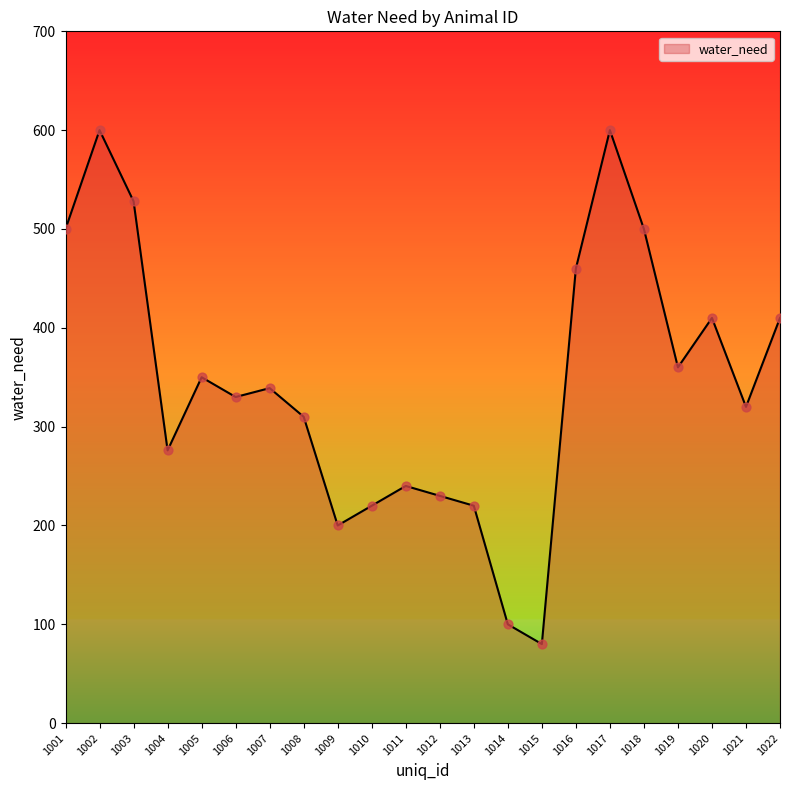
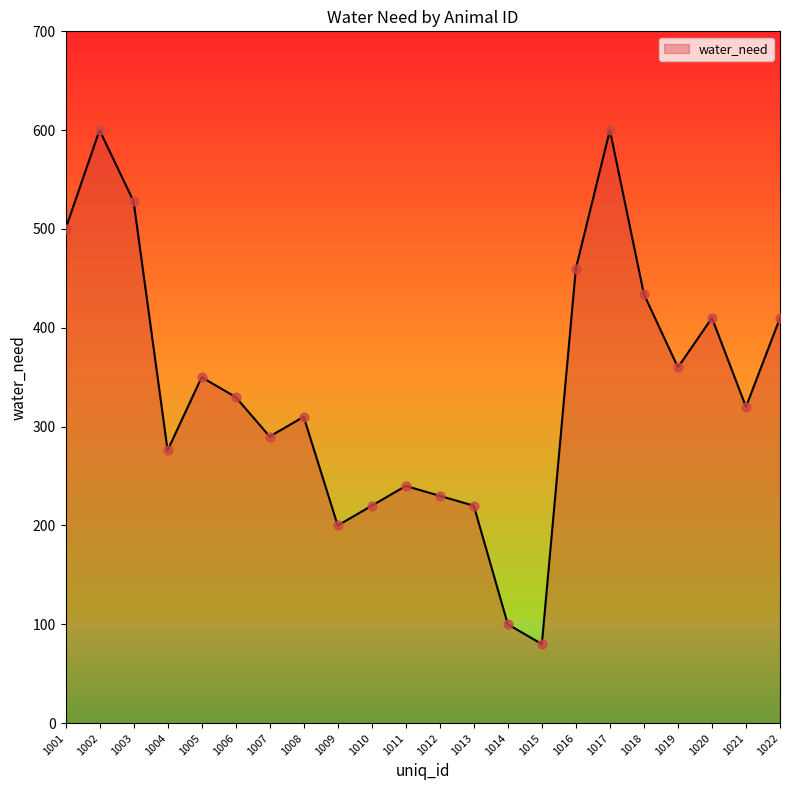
  {
    "1001": 500,
    "1002": 600,
    "1003": 530,
    "1004": 280,
    "1005": 350,
    "1006": 330,
-   "1007": 340,
+   "1007": 290,
    "1008": 310,
    "1009": 200,
    "1010": 220,
    "1011": 240,
    "1012": 230,
    "1013": 220,
    "1014": 100,
    "1015": 80,
    "1016": 460,
    "1017": 600,
-   "1018": 500,
+   "1018": 430,
    "1019": 360,
    "1020": 410,
    "1021": 320,
    "1022": 410
  }
